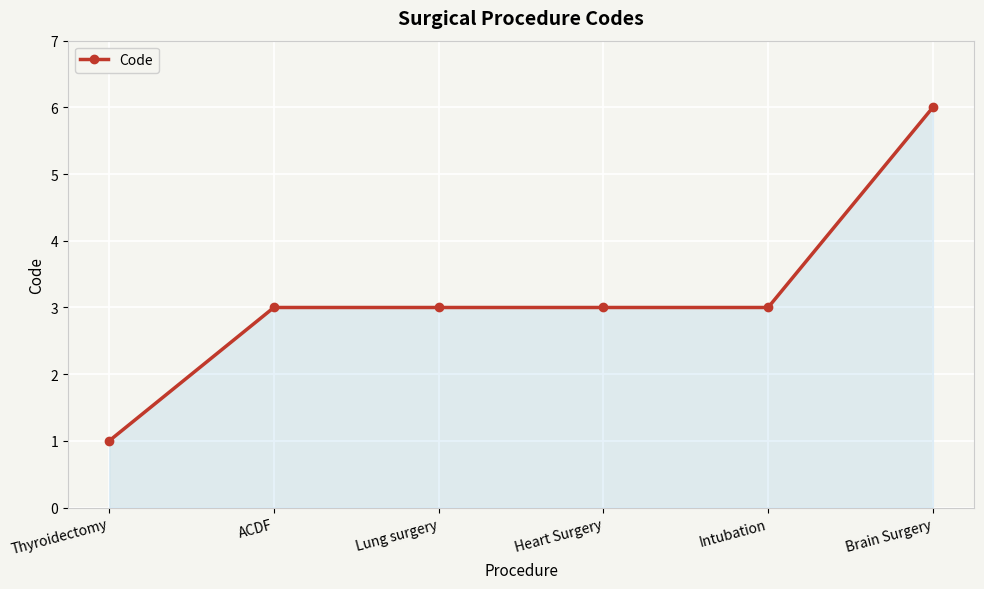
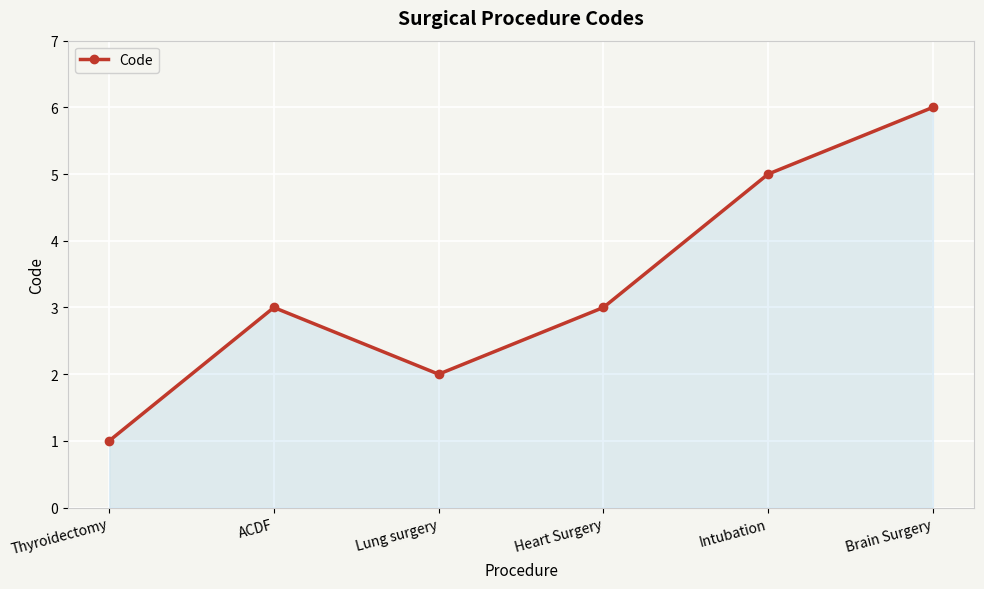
  {
    "Thyroidectomy": 1,
    "ACDF": 3,
-   "Lung surgery": 3,
+   "Lung surgery": 2,
    "Heart Surgery": 3,
-   "Intubation": 3,
+   "Intubation": 5,
    "Brain Surgery": 6
  }
